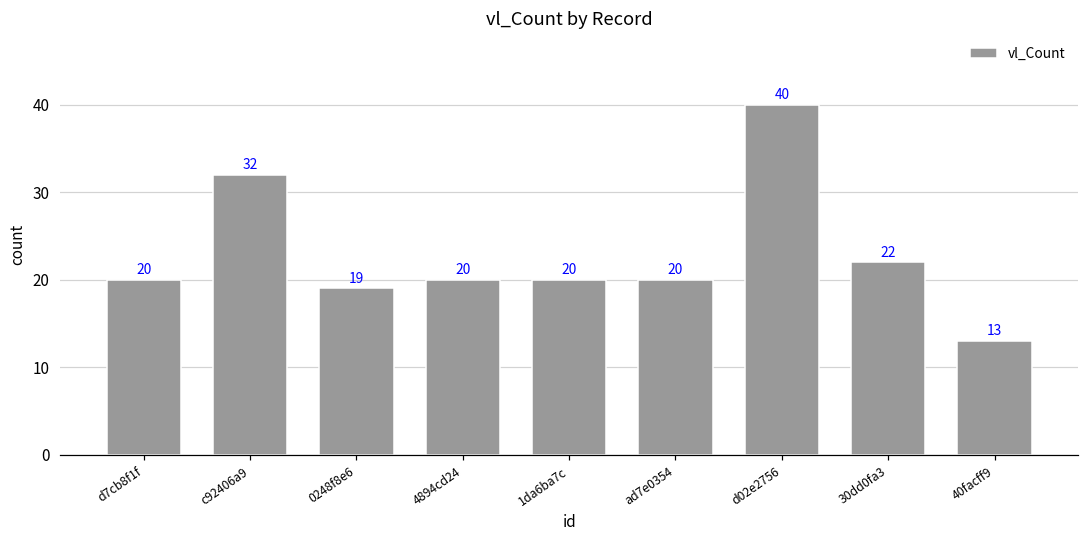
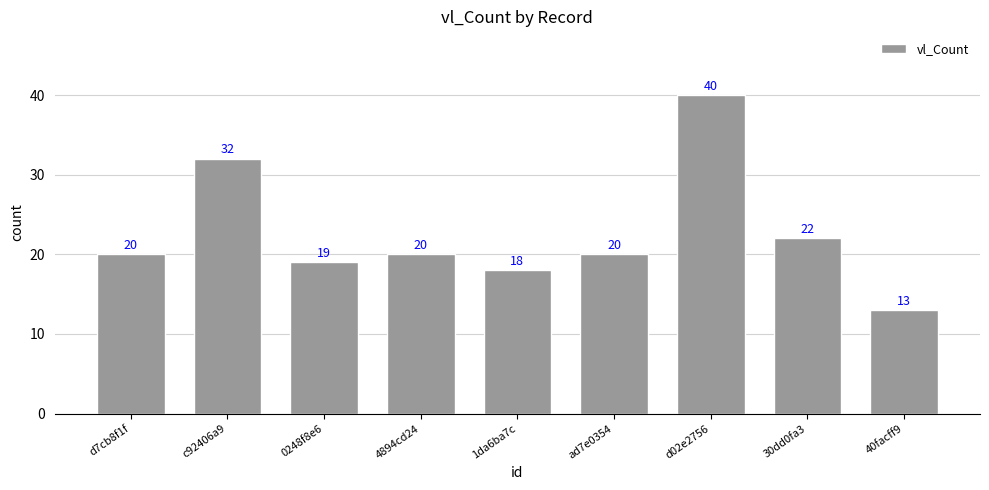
  {
    "d7cb8f1f": 20,
    "c92406a9": 32,
    "0248f8e6": 19,
    "4894cd24": 20,
-   "1da6ba7c": 20,
+   "1da6ba7c": 18,
    "ad7e0354": 20,
    "d02e2756": 40,
    "30dd0fa3": 22,
    "40facff9": 13
  }
